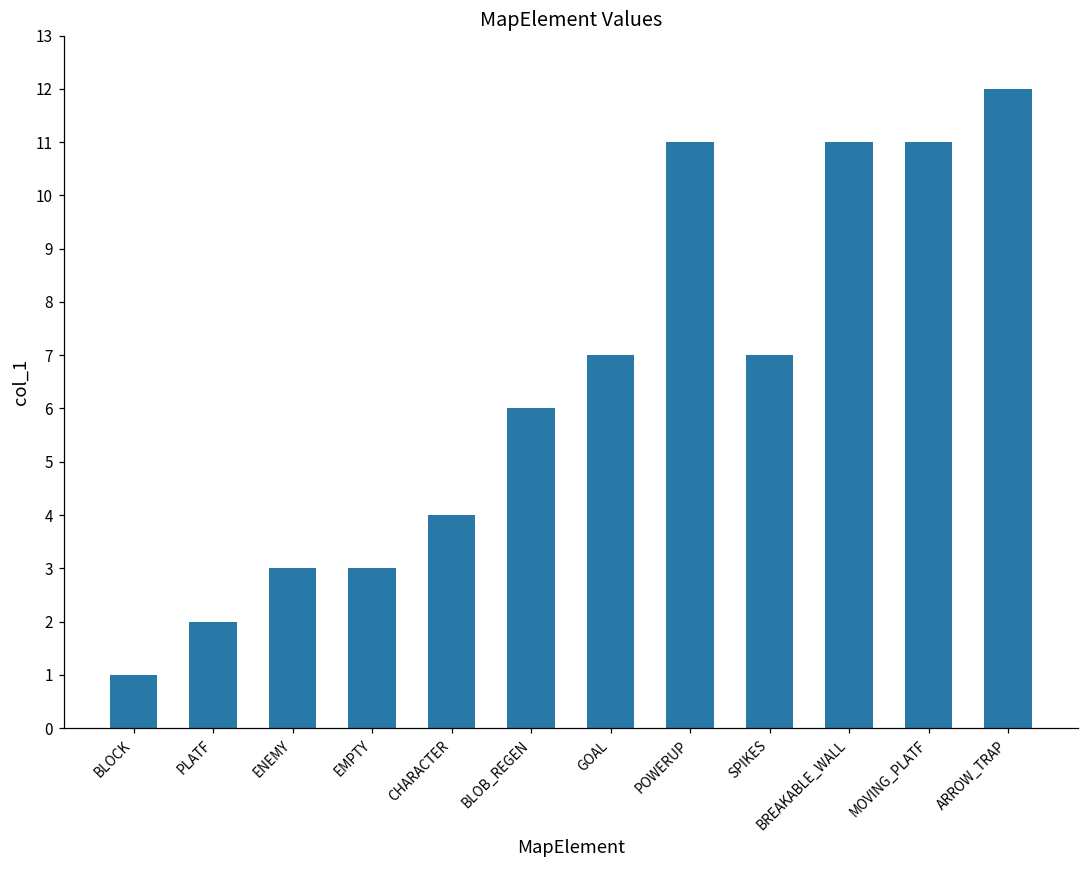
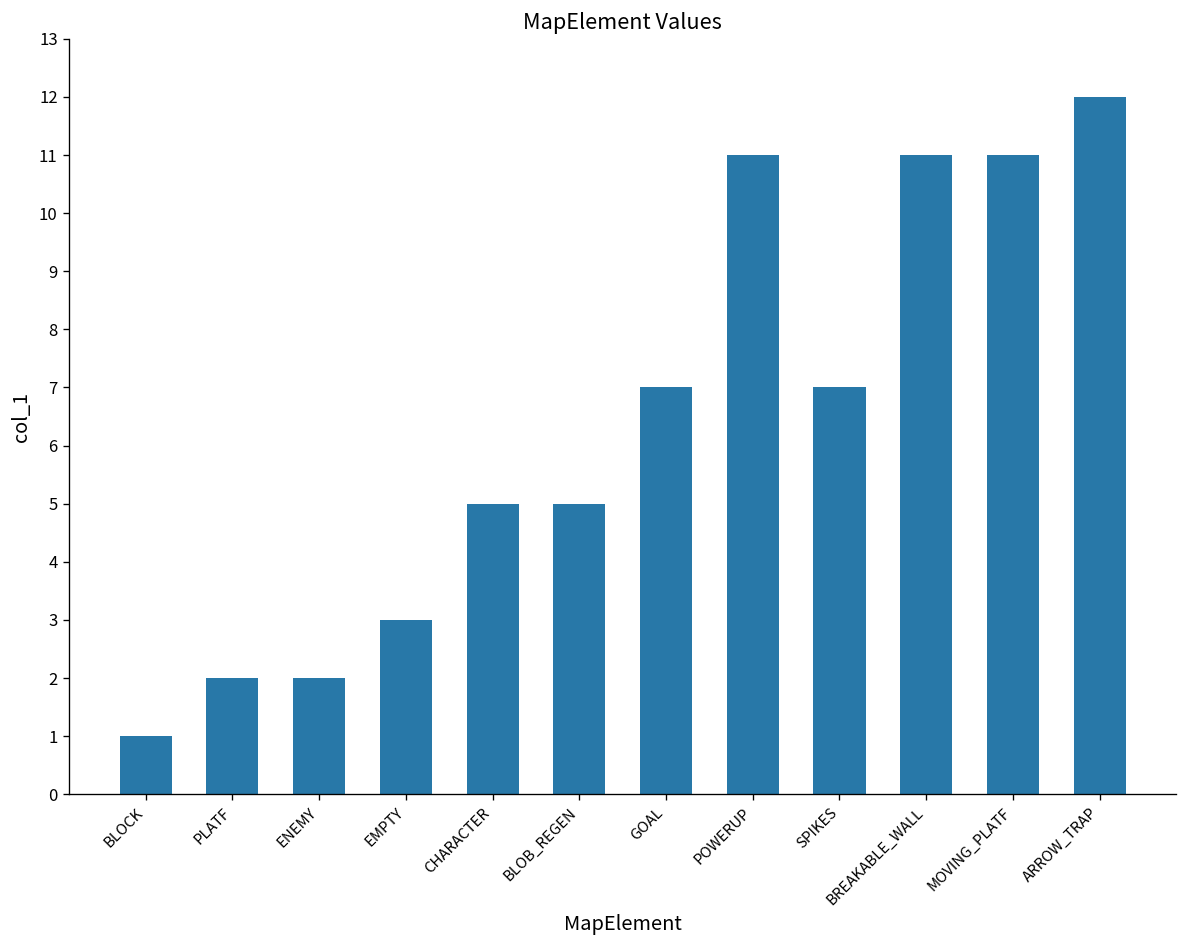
  {
    "BLOCK": 1,
    "PLATF": 2,
-   "ENEMY": 3,
+   "ENEMY": 2,
    "EMPTY": 3,
-   "CHARACTER": 4,
-   "BLOB_REGEN": 6,
+   "CHARACTER": 5,
+   "BLOB_REGEN": 5,
    "GOAL": 7,
    "POWERUP": 11,
    "SPIKES": 7,
    "BREAKABLE_WALL": 11,
    "MOVING_PLATF": 11,
    "ARROW_TRAP": 12
  }
